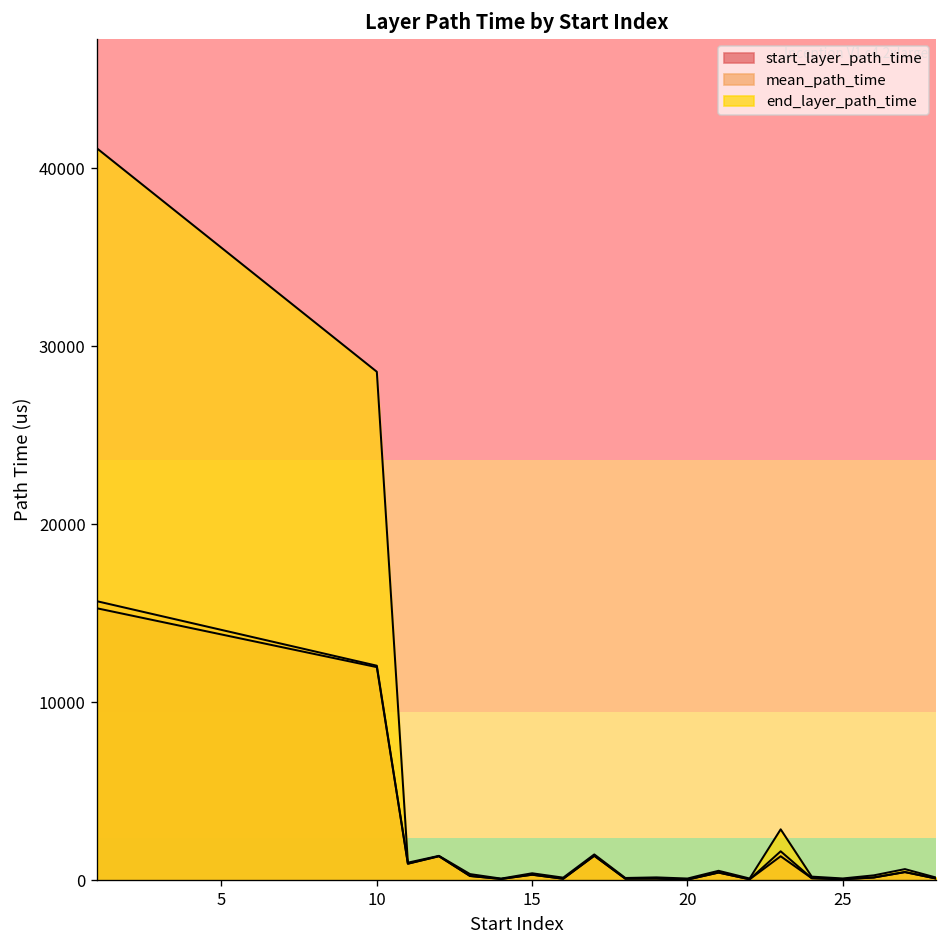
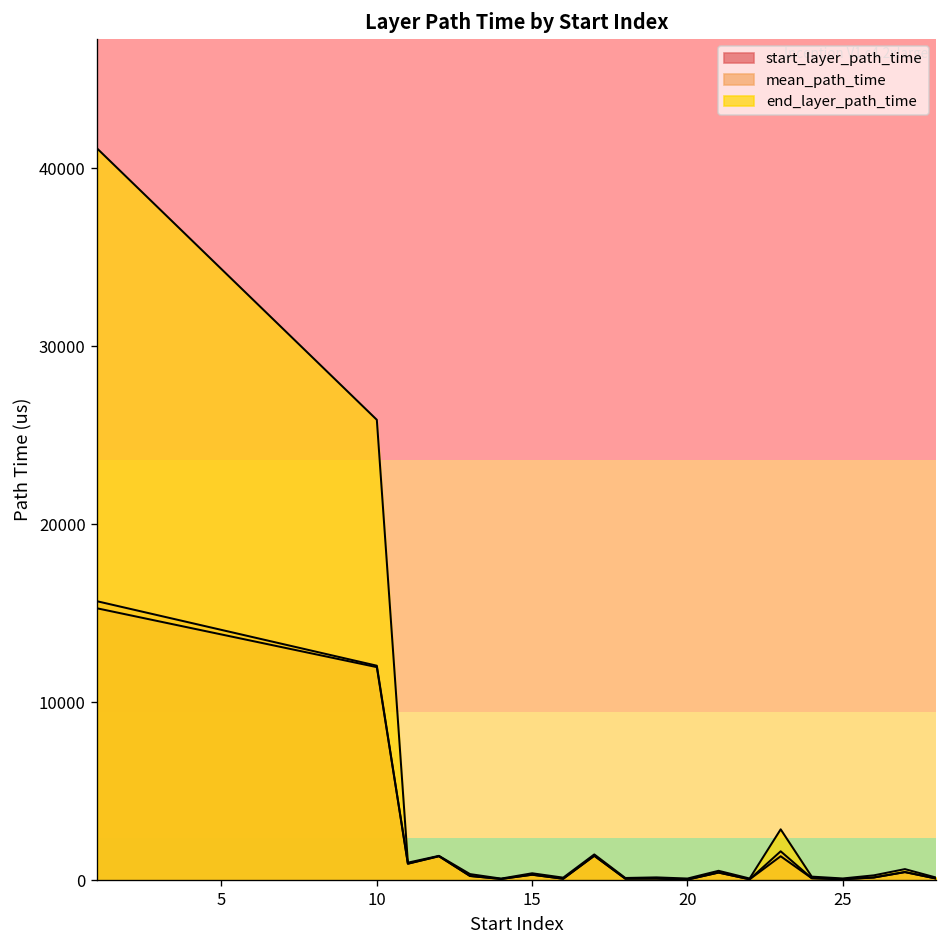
  {
    "end_layer_path_time": {
-     "10": 28600
+     "10": 25900
    }
  }
